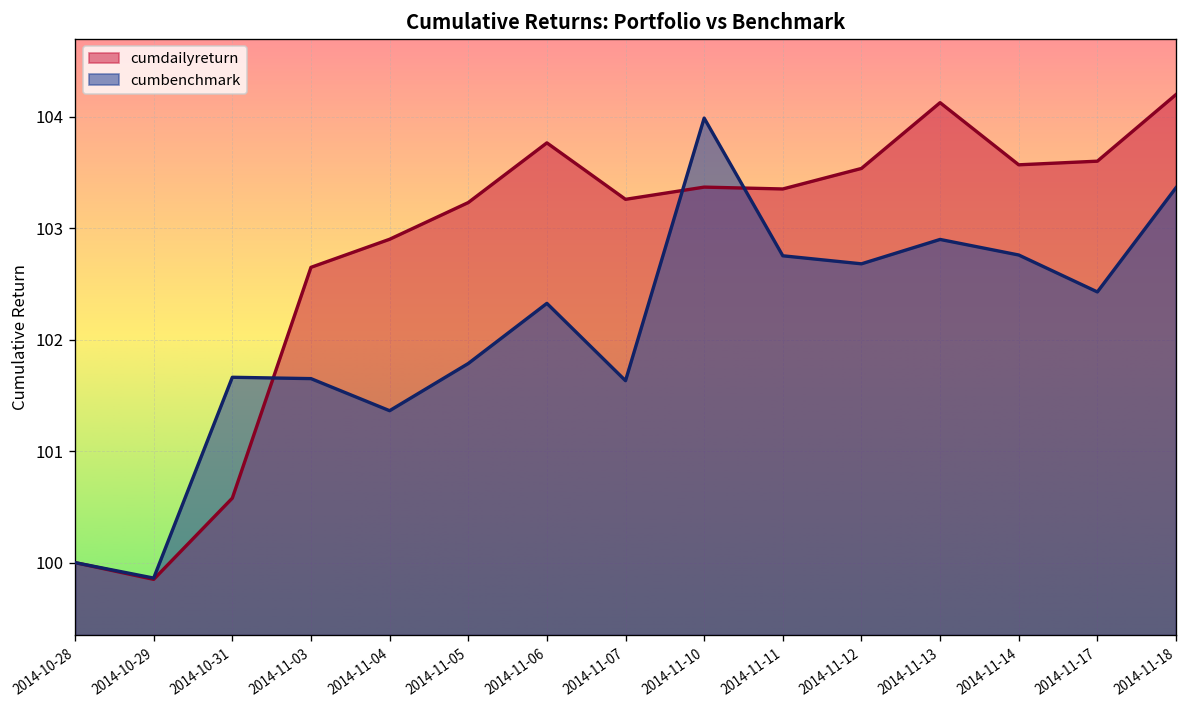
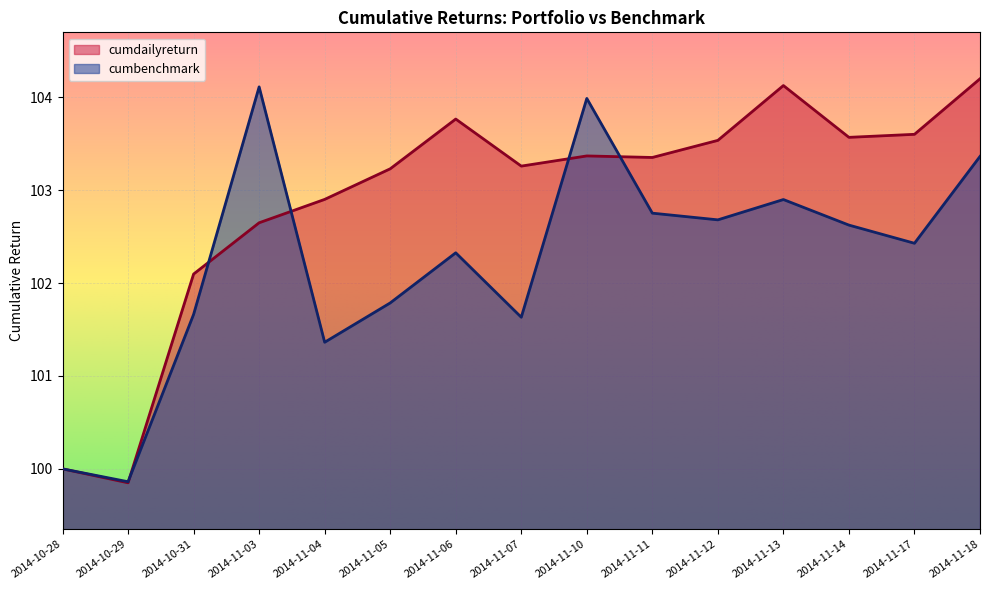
  {
    "cumdailyreturn": {
-     "2014-10-31": 100.6,
+     "2014-10-31": 102.1,
      "2014-11-03": 102.6,
      "2014-11-04": 102.9,
      "2014-11-05": 103.2,
      "2014-11-06": 103.8,
      "2014-11-07": 103.3,
      "2014-11-10": 103.4,
      "2014-11-11": 103.4,
      "2014-11-12": 103.5,
      "2014-11-13": 104.1,
      "2014-11-14": 103.6,
      "2014-11-17": 103.6,
      "2014-11-18": 104.2
    },
    "cumbenchmark": {
      "2014-10-31": 101.7,
-     "2014-11-03": 101.7,
+     "2014-11-03": 104.1,
      "2014-11-04": 101.4,
      "2014-11-05": 101.8,
      "2014-11-06": 102.3,
      "2014-11-07": 101.6,
      "2014-11-10": 104.0,
      "2014-11-11": 102.8,
      "2014-11-12": 102.7,
      "2014-11-13": 102.9,
-     "2014-11-14": 102.8,
+     "2014-11-14": 102.6,
      "2014-11-17": 102.4,
      "2014-11-18": 103.4
    }
  }
